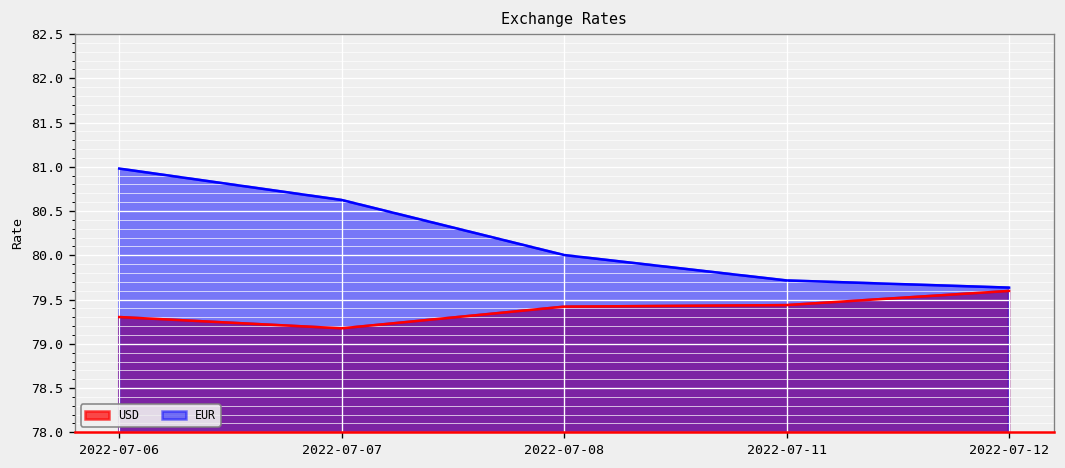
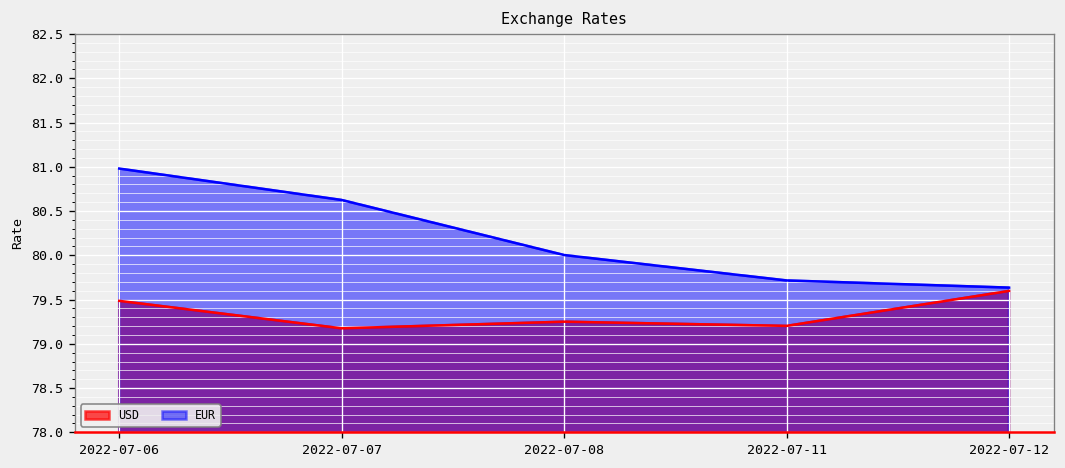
  {
    "USD": {
-     "2022-07-06": 79.3,
+     "2022-07-06": 79.5,
      "2022-07-07": 79.2,
-     "2022-07-08": 79.4,
-     "2022-07-11": 79.4,
+     "2022-07-08": 79.3,
+     "2022-07-11": 79.2,
      "2022-07-12": 79.6
    },
    "EUR": {
      "2022-07-06": 81.0,
      "2022-07-07": 80.6,
      "2022-07-08": 80.0,
      "2022-07-11": 79.7,
      "2022-07-12": 79.6
    }
  }
